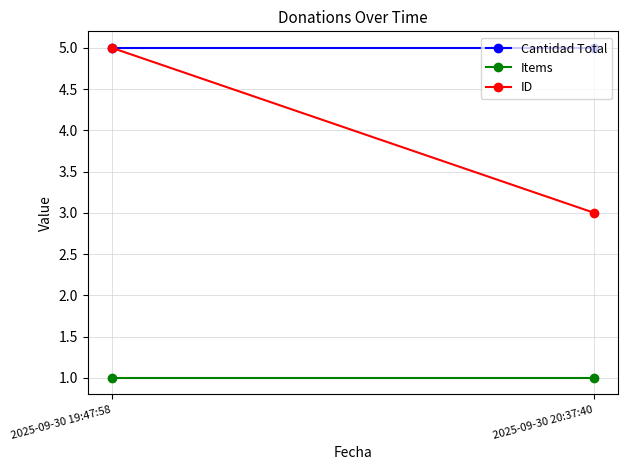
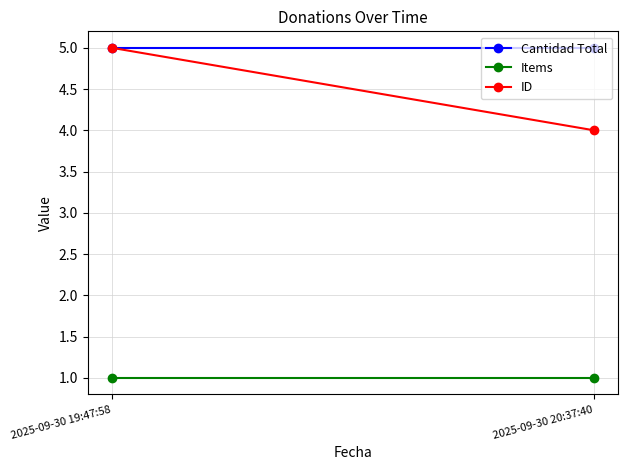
  {
    "Items": {
      "2025-09-30 19:47:58": 1,
      "2025-09-30 20:37:40": 1
    },
    "ID": {
-     "2025-09-30 20:37:40": 3
+     "2025-09-30 20:37:40": 4
    }
  }
